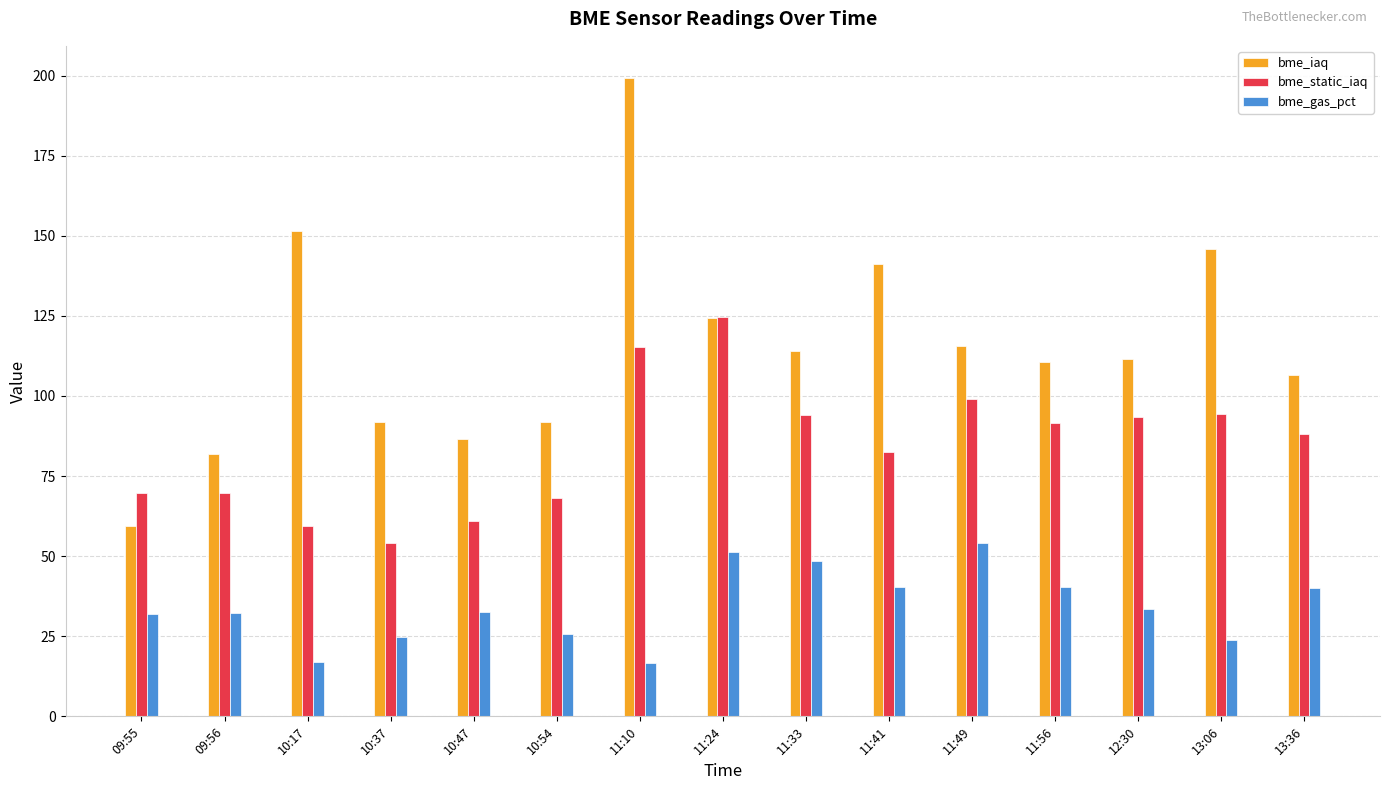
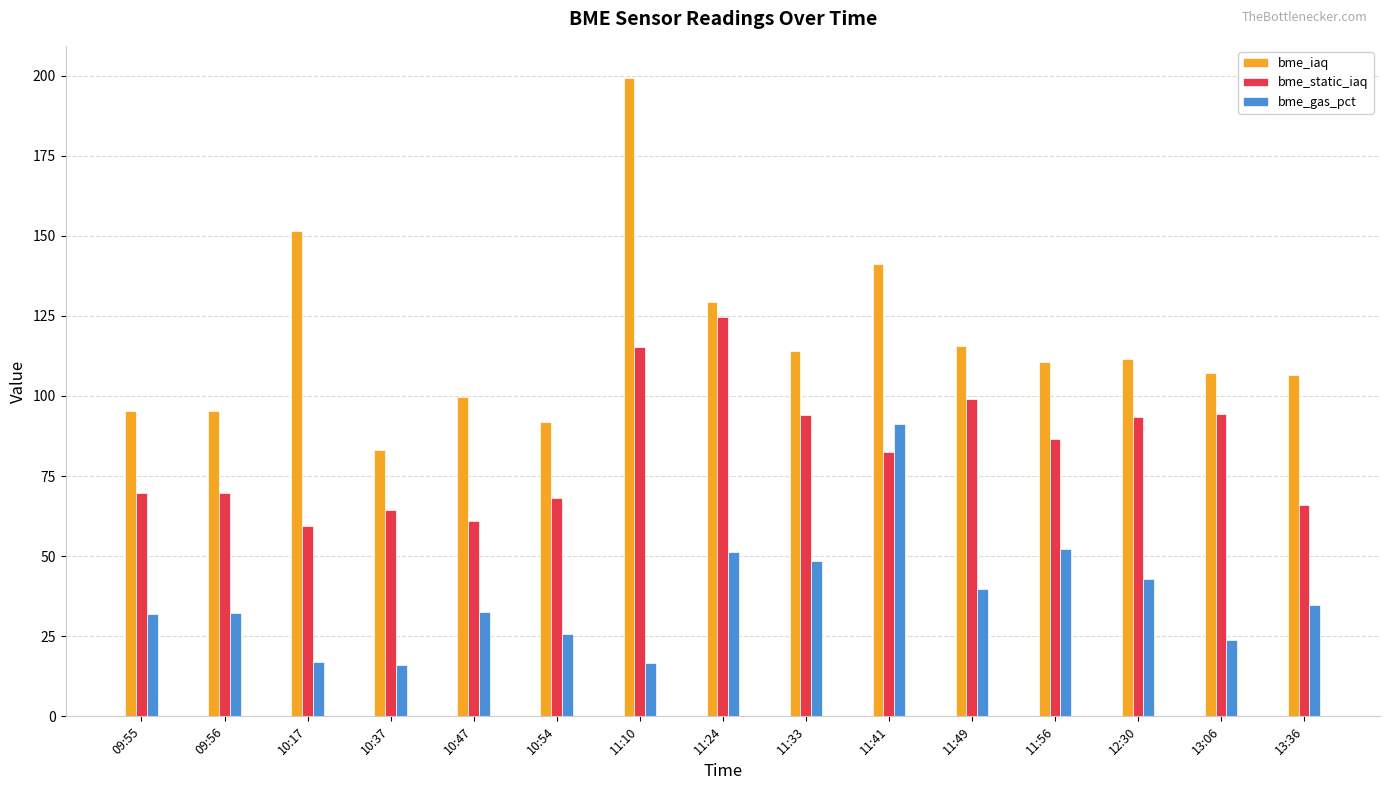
  {
    "bme_iaq": {
-     "09:55": 59,
-     "09:56": 82,
+     "09:55": 95,
+     "09:56": 95,
      "10:17": 152,
-     "10:37": 92,
-     "10:47": 87,
+     "10:37": 83,
+     "10:47": 100,
      "10:54": 92,
      "11:10": 199,
-     "11:24": 124,
+     "11:24": 129,
      "11:33": 114,
      "11:41": 141,
      "11:49": 116,
      "11:56": 111,
      "12:30": 112,
-     "13:06": 146,
+     "13:06": 107,
      "13:36": 106
    },
    "bme_static_iaq": {
      "09:55": 70,
      "09:56": 70,
      "10:17": 60,
-     "10:37": 54,
+     "10:37": 64,
      "10:47": 61,
      "10:54": 68,
      "11:10": 115,
      "11:24": 125,
      "11:33": 94,
      "11:41": 83,
      "11:49": 99,
-     "11:56": 92,
+     "11:56": 87,
      "12:30": 94,
      "13:06": 94,
-     "13:36": 88
+     "13:36": 66
    },
    "bme_gas_pct": {
      "09:55": 32,
      "09:56": 32,
      "10:17": 17,
-     "10:37": 25,
+     "10:37": 16,
      "10:47": 32,
      "10:54": 26,
      "11:10": 17,
      "11:24": 51,
      "11:33": 48,
-     "11:41": 41,
-     "11:49": 54,
-     "11:56": 40,
-     "12:30": 33,
+     "11:41": 91,
+     "11:49": 40,
+     "11:56": 52,
+     "12:30": 43,
      "13:06": 24,
-     "13:36": 40
+     "13:36": 35
    }
  }
